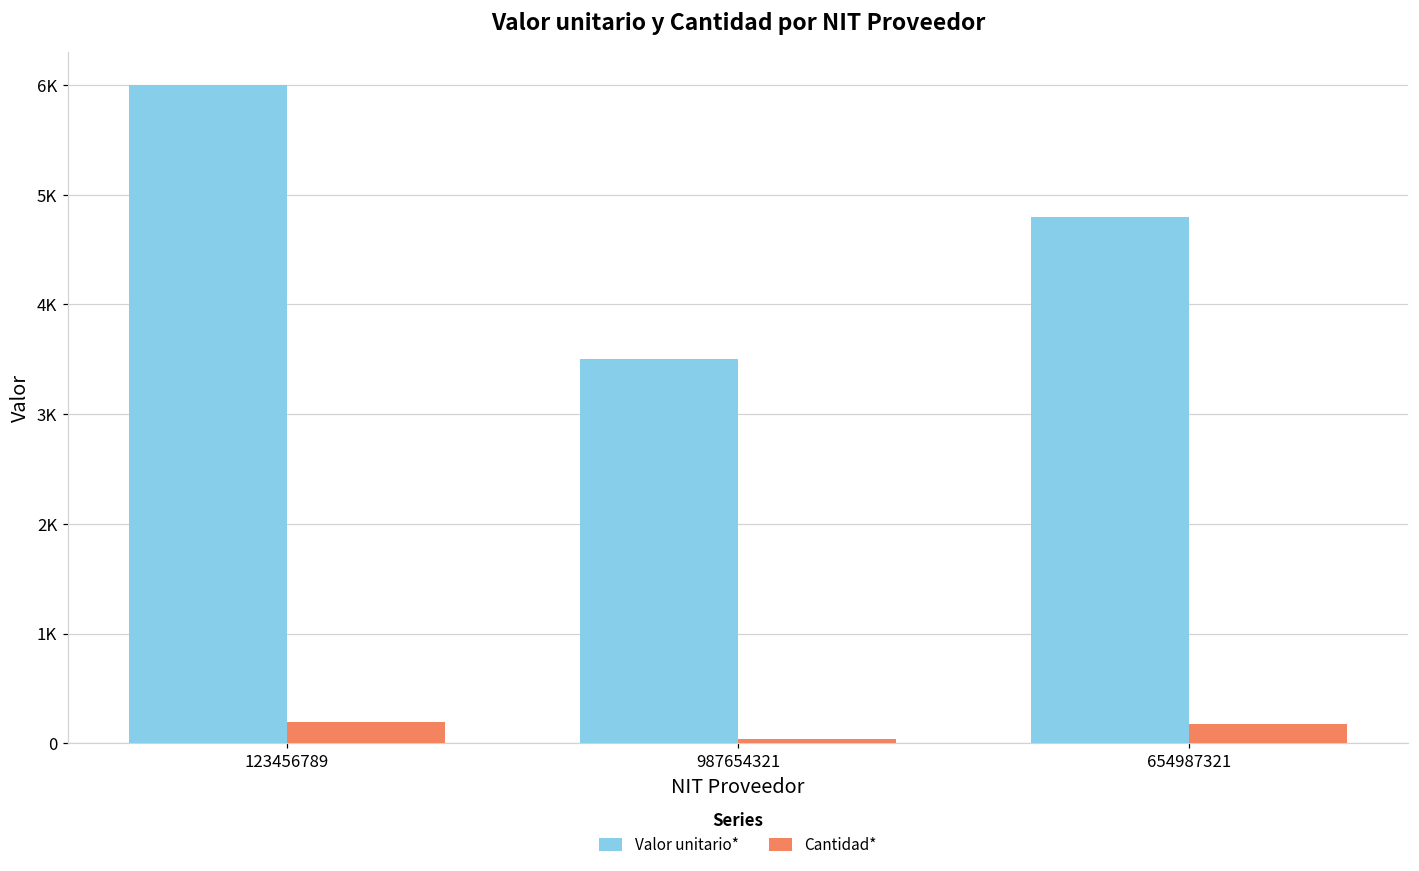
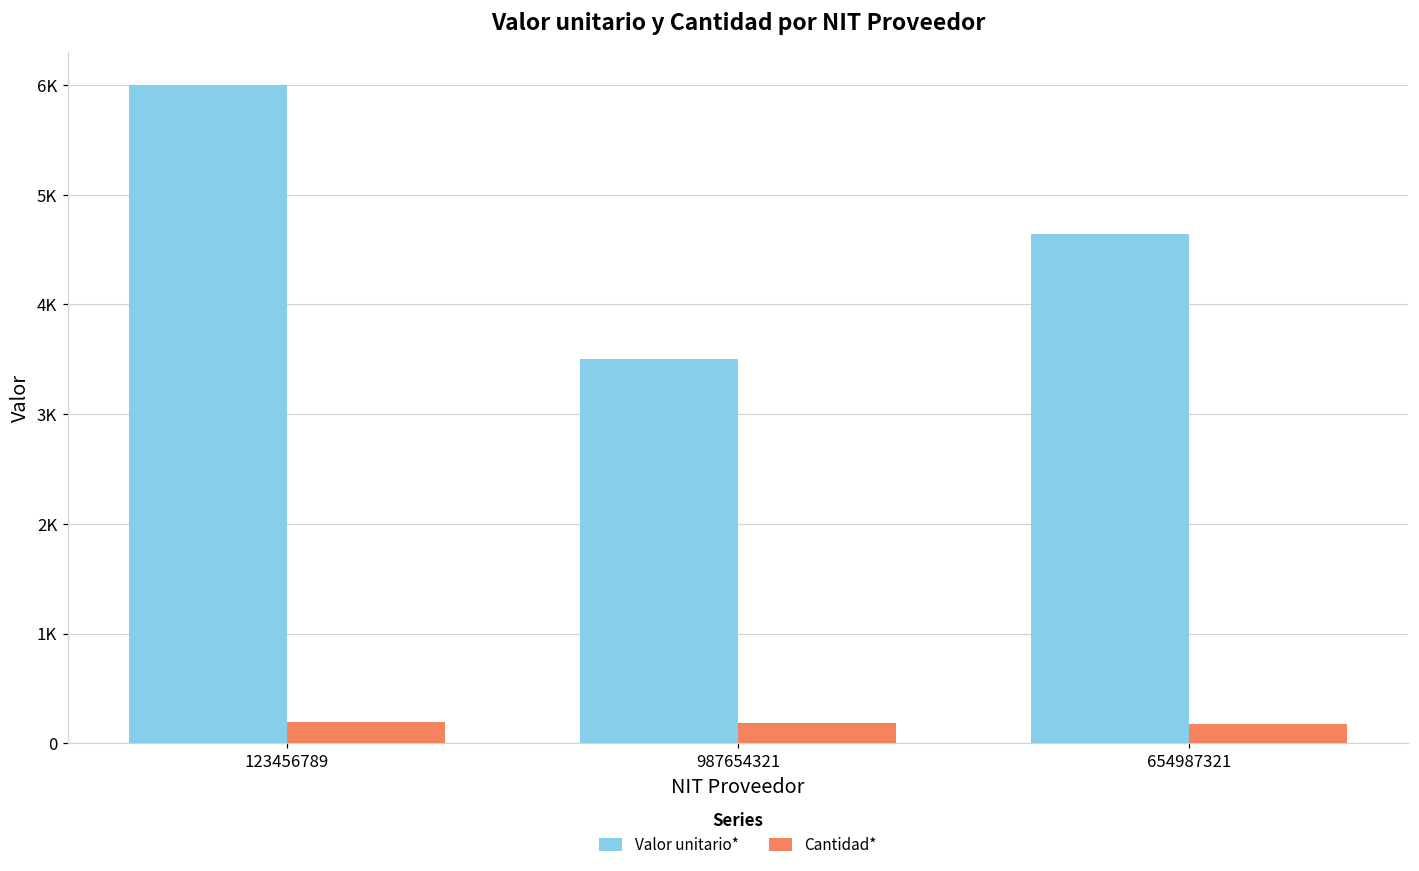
  {
    "Valor unitario*": {
      "123456789": 6000,
      "987654321": 3500,
-     "654987321": 4800
+     "654987321": 4600
    },
    "Cantidad*": {
      "123456789": 200,
-     "987654321": 0,
+     "987654321": 200,
      "654987321": 200
    }
  }
